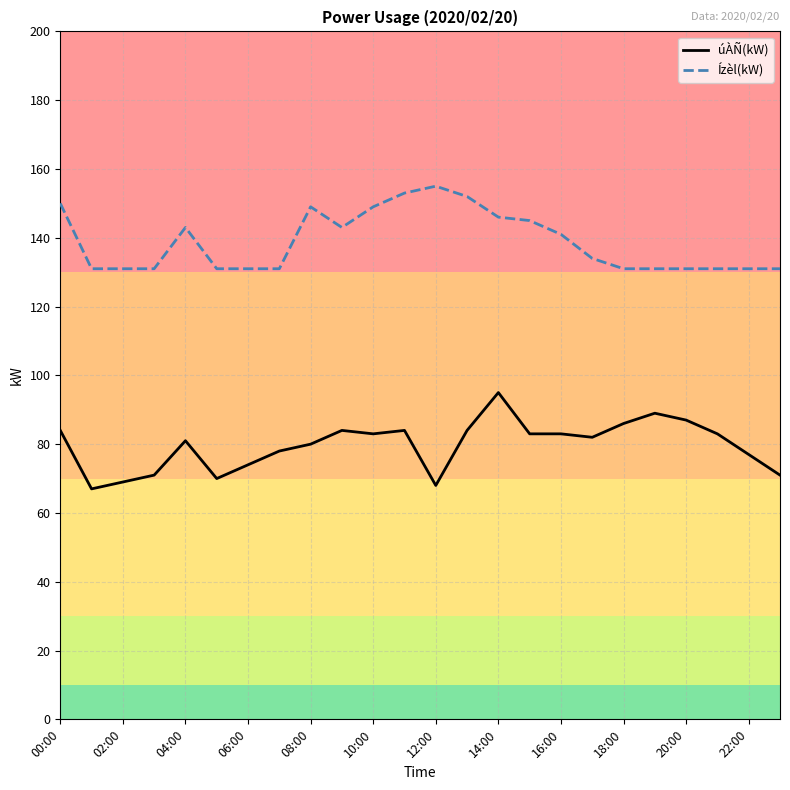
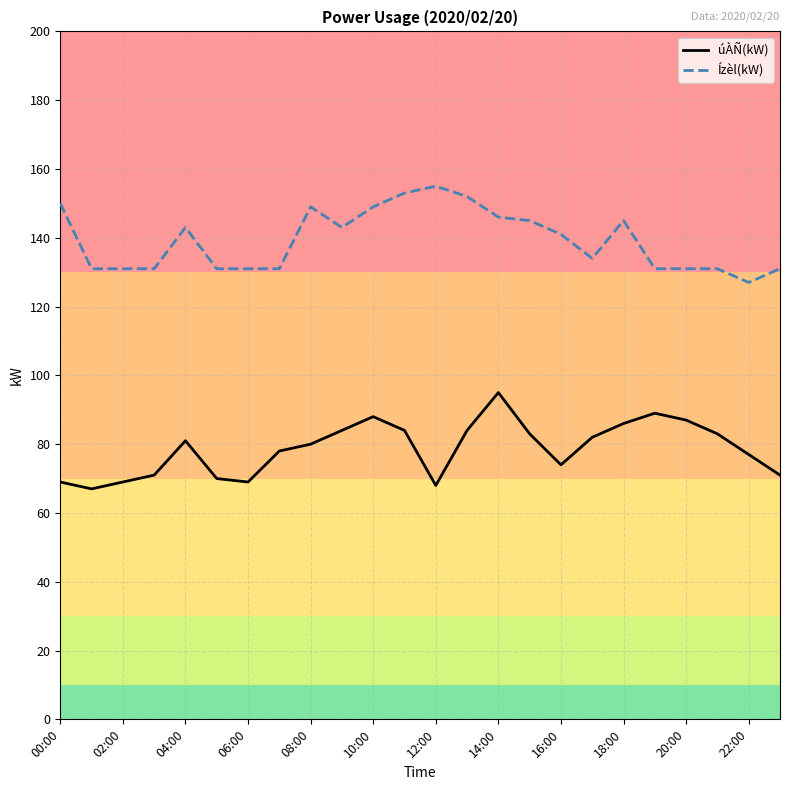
  {
    "úÀÑ(kW)": {
-     "00:00": 84,
+     "00:00": 69,
      "02:00": 69,
      "04:00": 81,
-     "06:00": 74,
+     "06:00": 69,
      "08:00": 80,
-     "10:00": 83,
+     "10:00": 88,
      "12:00": 68,
      "14:00": 95,
-     "16:00": 83,
+     "16:00": 74,
      "18:00": 86,
      "20:00": 87,
      "22:00": 77
    },
    "Ízèl(kW)": {
      "00:00": 150,
      "02:00": 131,
      "04:00": 143,
      "06:00": 131,
      "08:00": 149,
      "10:00": 149,
      "12:00": 155,
      "14:00": 146,
      "16:00": 141,
-     "18:00": 131,
+     "18:00": 145,
      "20:00": 131,
-     "22:00": 131
+     "22:00": 127
    }
  }
